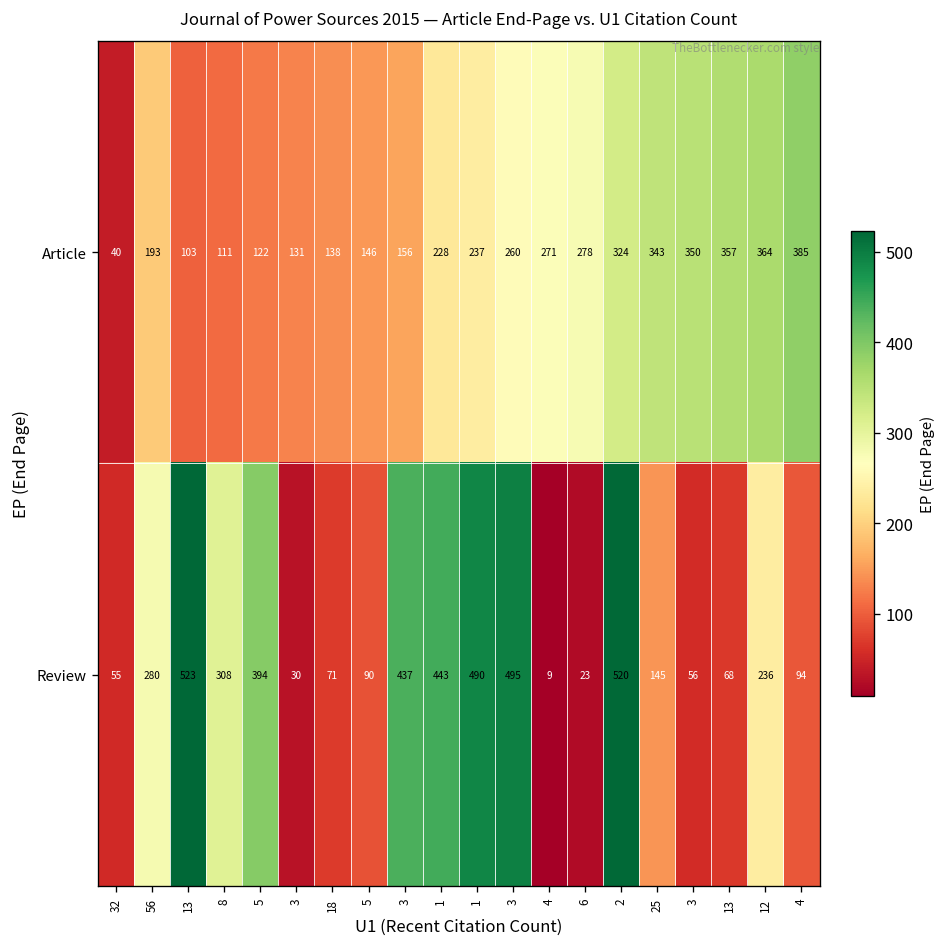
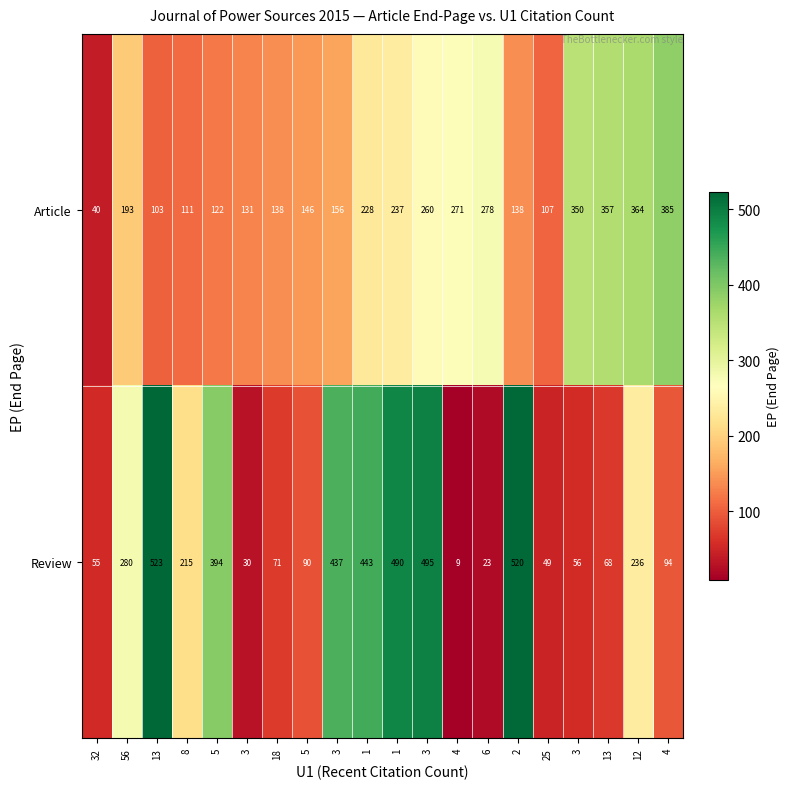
  {
    "Article": {
      "32": 40,
      "56": 193,
      "8": 111,
      "18": 138,
      "6": 278,
-     "2": 324,
-     "25": 343,
+     "2": 138,
+     "25": 107,
      "12": 364
    },
    "Review": {
      "32": 55,
      "56": 280,
-     "8": 308,
+     "8": 215,
      "18": 71,
      "6": 23,
      "2": 520,
-     "25": 145,
+     "25": 49,
      "12": 236
    }
  }
